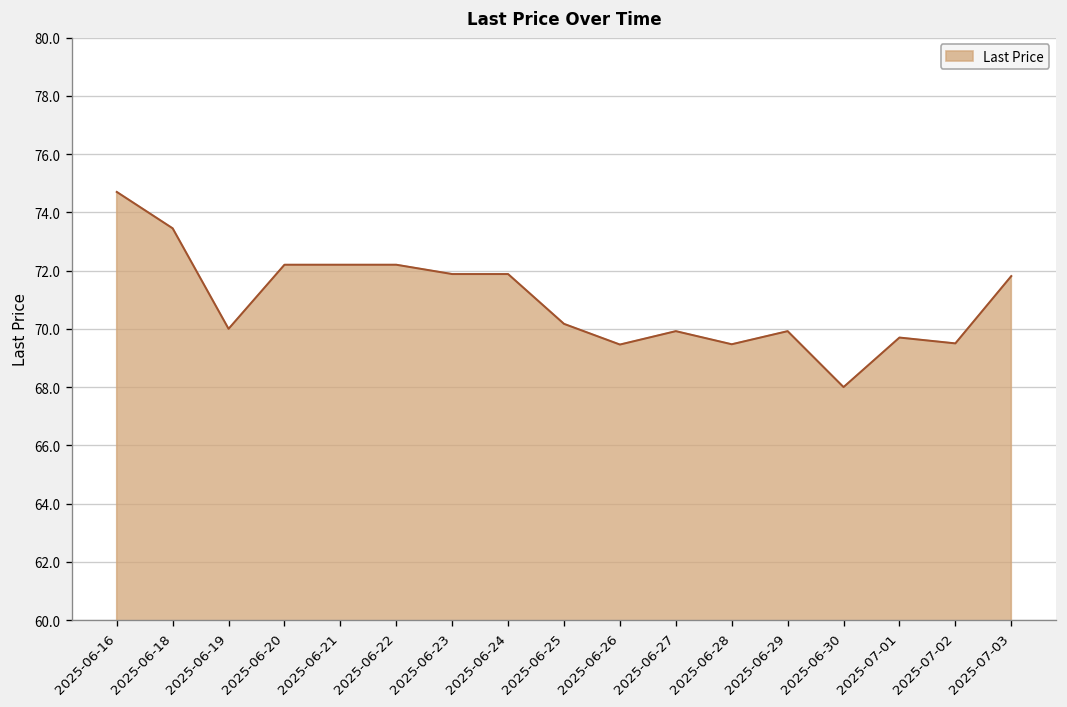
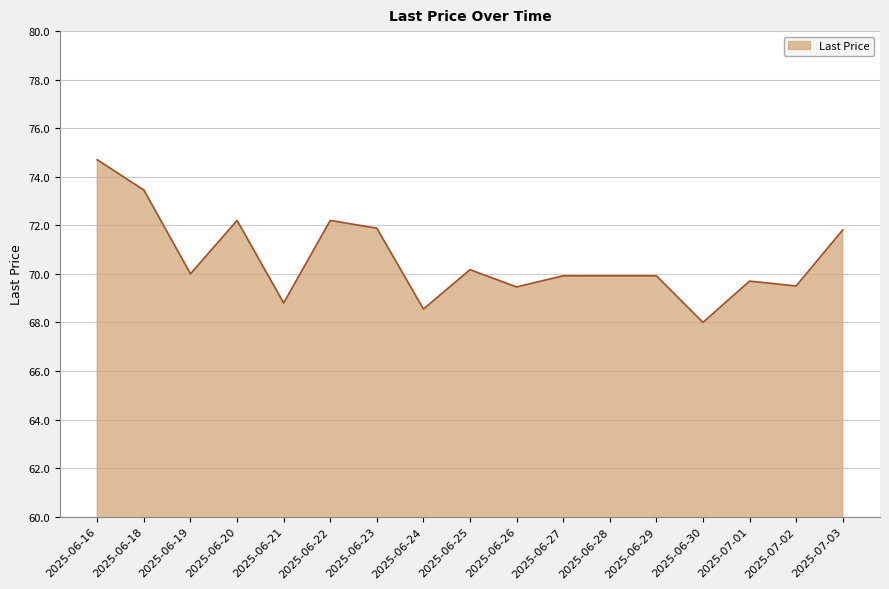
  {
    "2025-06-16": 74.7,
    "2025-06-18": 73.5,
    "2025-06-19": 70.0,
    "2025-06-20": 72.2,
-   "2025-06-21": 72.2,
+   "2025-06-21": 68.8,
    "2025-06-22": 72.2,
    "2025-06-23": 71.9,
-   "2025-06-24": 71.9,
+   "2025-06-24": 68.6,
    "2025-06-25": 70.2,
    "2025-06-26": 69.5,
    "2025-06-27": 69.9,
-   "2025-06-28": 69.5,
+   "2025-06-28": 69.9,
    "2025-06-29": 69.9,
    "2025-06-30": 68.0,
    "2025-07-01": 69.7,
    "2025-07-02": 69.5,
    "2025-07-03": 71.8
  }
